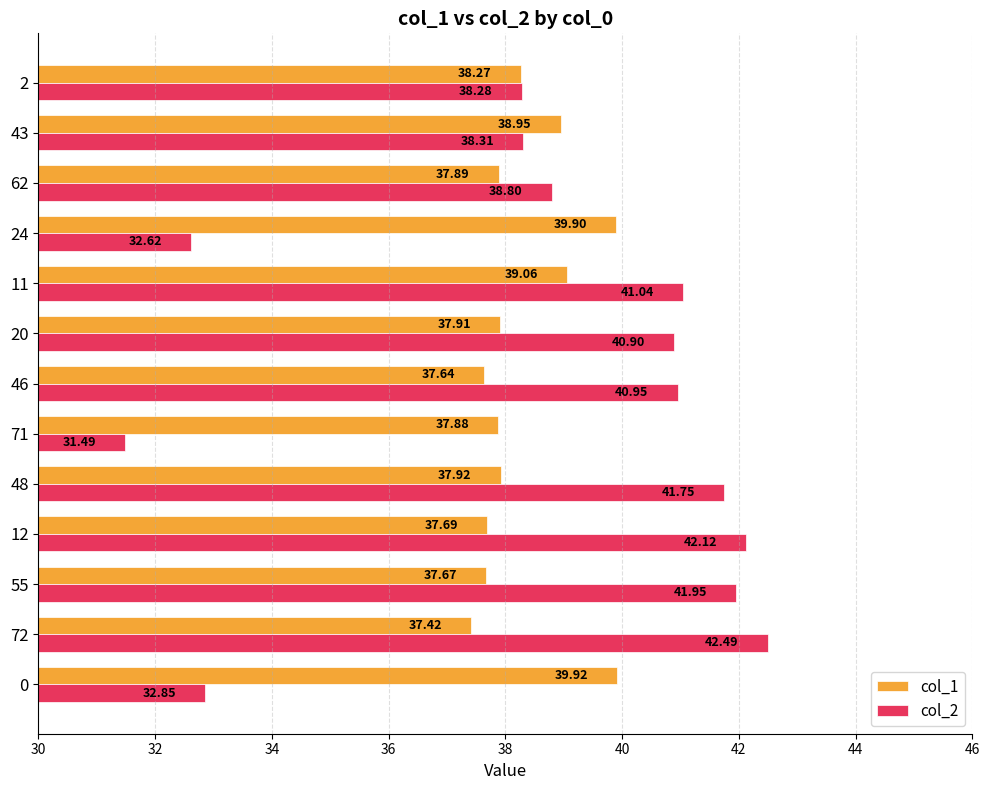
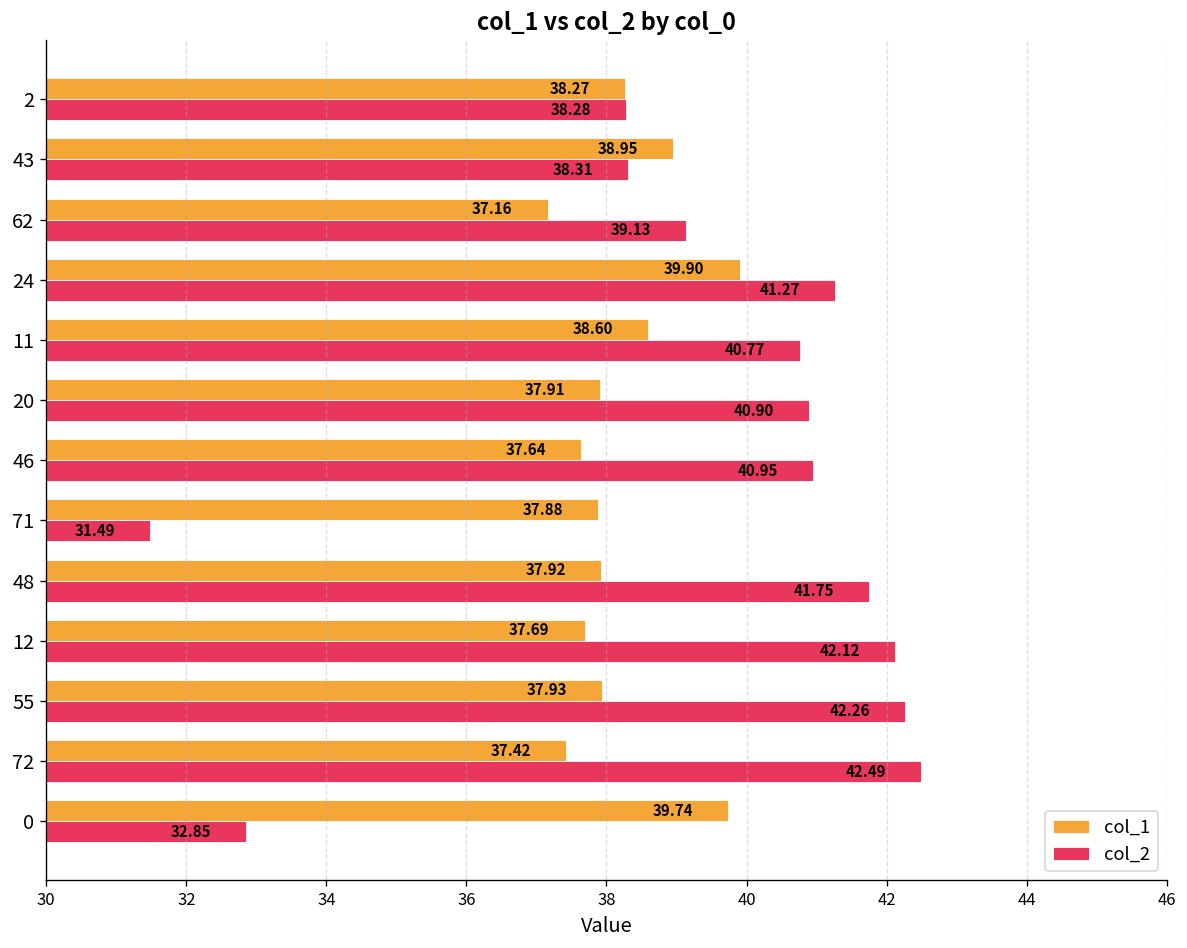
  {
    "col_1": {
      "2": 38.27,
      "43": 38.95,
-     "62": 37.89,
+     "62": 37.16,
      "24": 39.90,
-     "11": 39.06,
+     "11": 38.60,
      "20": 37.91,
      "46": 37.64,
      "71": 37.88,
      "48": 37.92,
      "12": 37.69,
-     "55": 37.67,
+     "55": 37.93,
      "72": 37.42,
-     "0": 39.92
+     "0": 39.74
    },
    "col_2": {
      "2": 38.28,
      "43": 38.31,
-     "62": 38.80,
-     "24": 32.62,
-     "11": 41.04,
+     "62": 39.13,
+     "24": 41.27,
+     "11": 40.77,
      "20": 40.90,
      "46": 40.95,
      "71": 31.49,
      "48": 41.75,
      "12": 42.12,
-     "55": 41.95,
+     "55": 42.26,
      "72": 42.49,
      "0": 32.85
    }
  }
